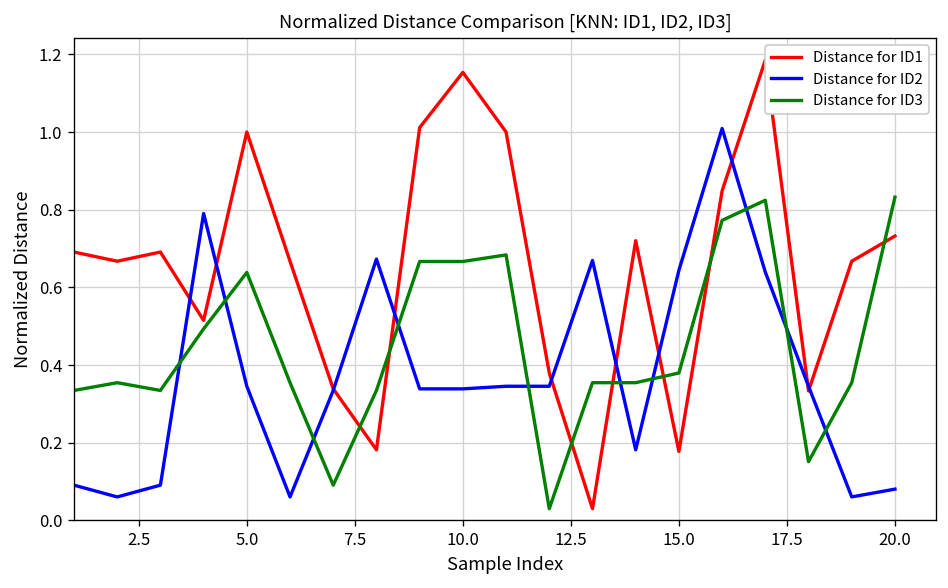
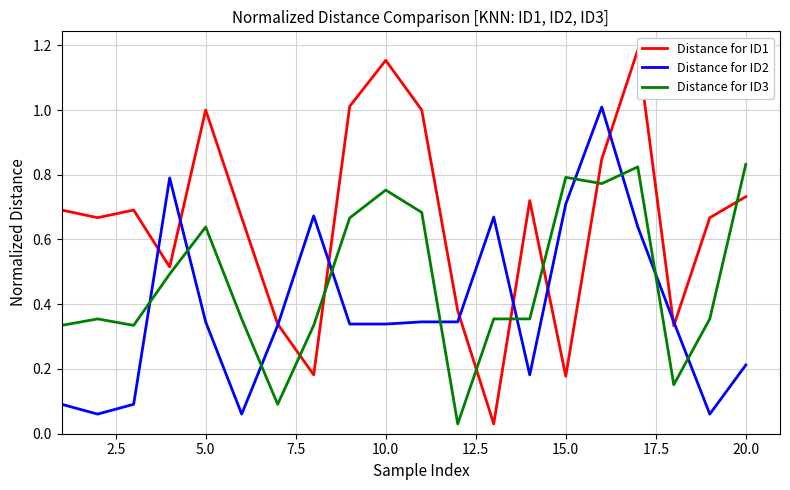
  {
    "Distance for ID1": {
      "5.0": 1.00,
      "10.0": 1.15,
      "15.0": 0.18,
      "20.0": 0.73
    },
    "Distance for ID2": {
      "5.0": 0.35,
      "10.0": 0.34,
-     "15.0": 0.64,
-     "20.0": 0.08
+     "15.0": 0.71,
+     "20.0": 0.21
    },
    "Distance for ID3": {
      "5.0": 0.64,
-     "10.0": 0.67,
-     "15.0": 0.38,
+     "10.0": 0.75,
+     "15.0": 0.79,
      "20.0": 0.83
    }
  }
